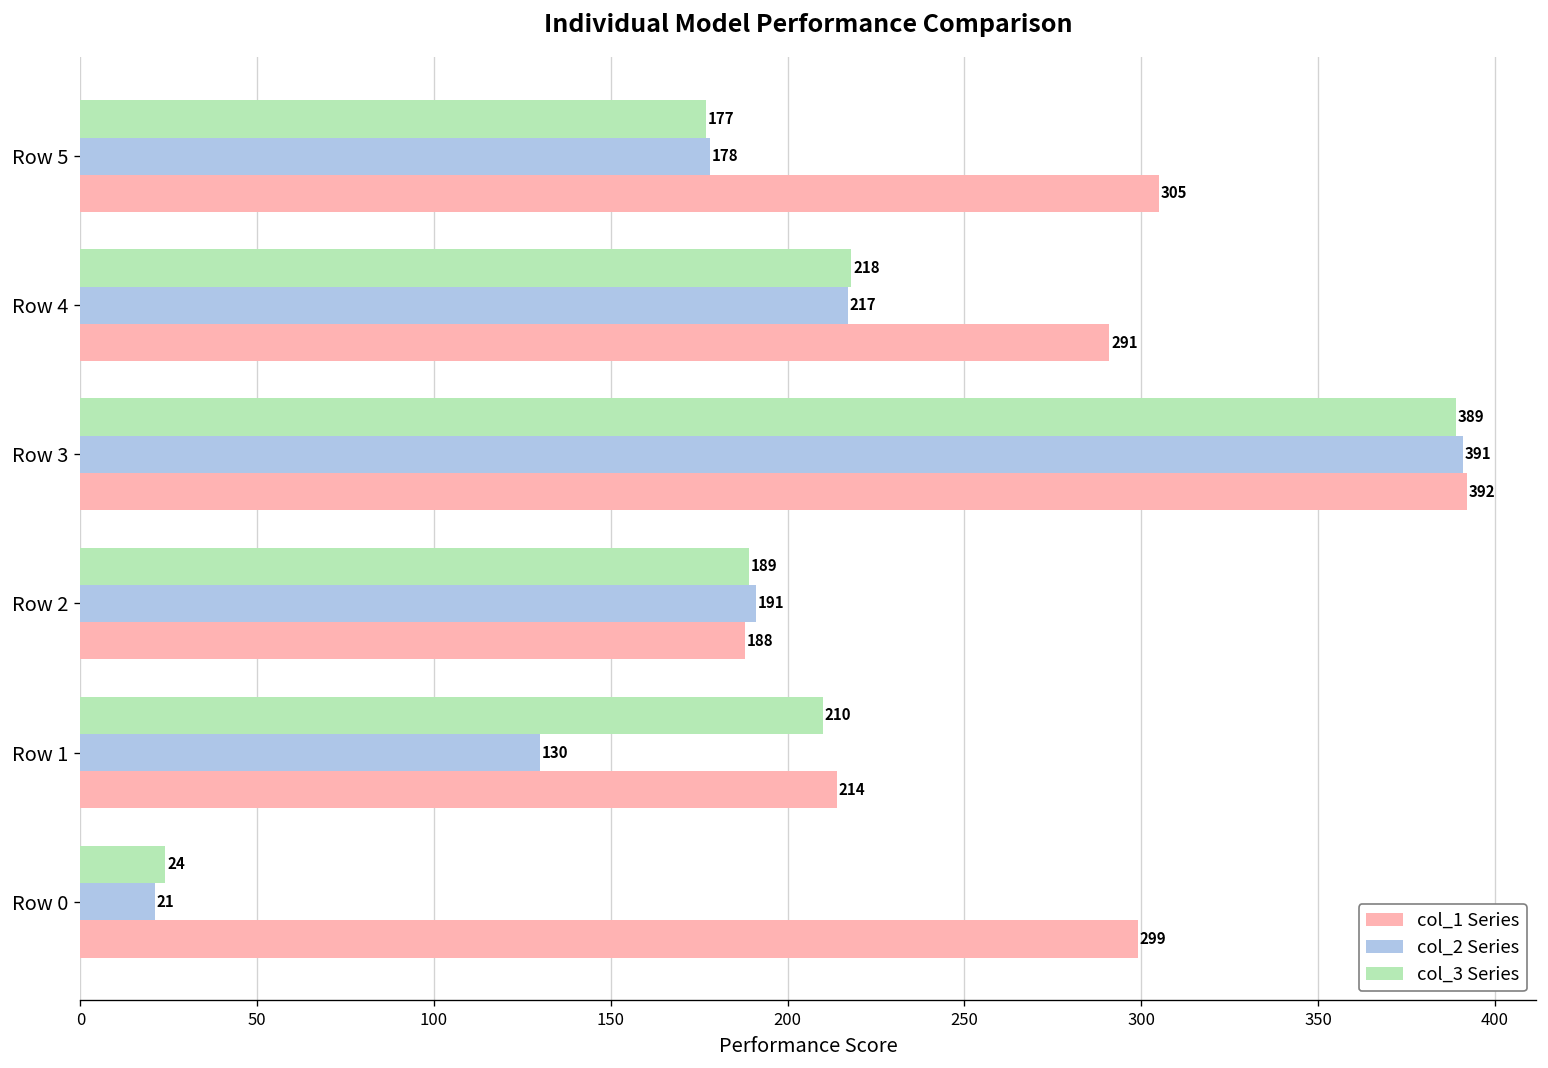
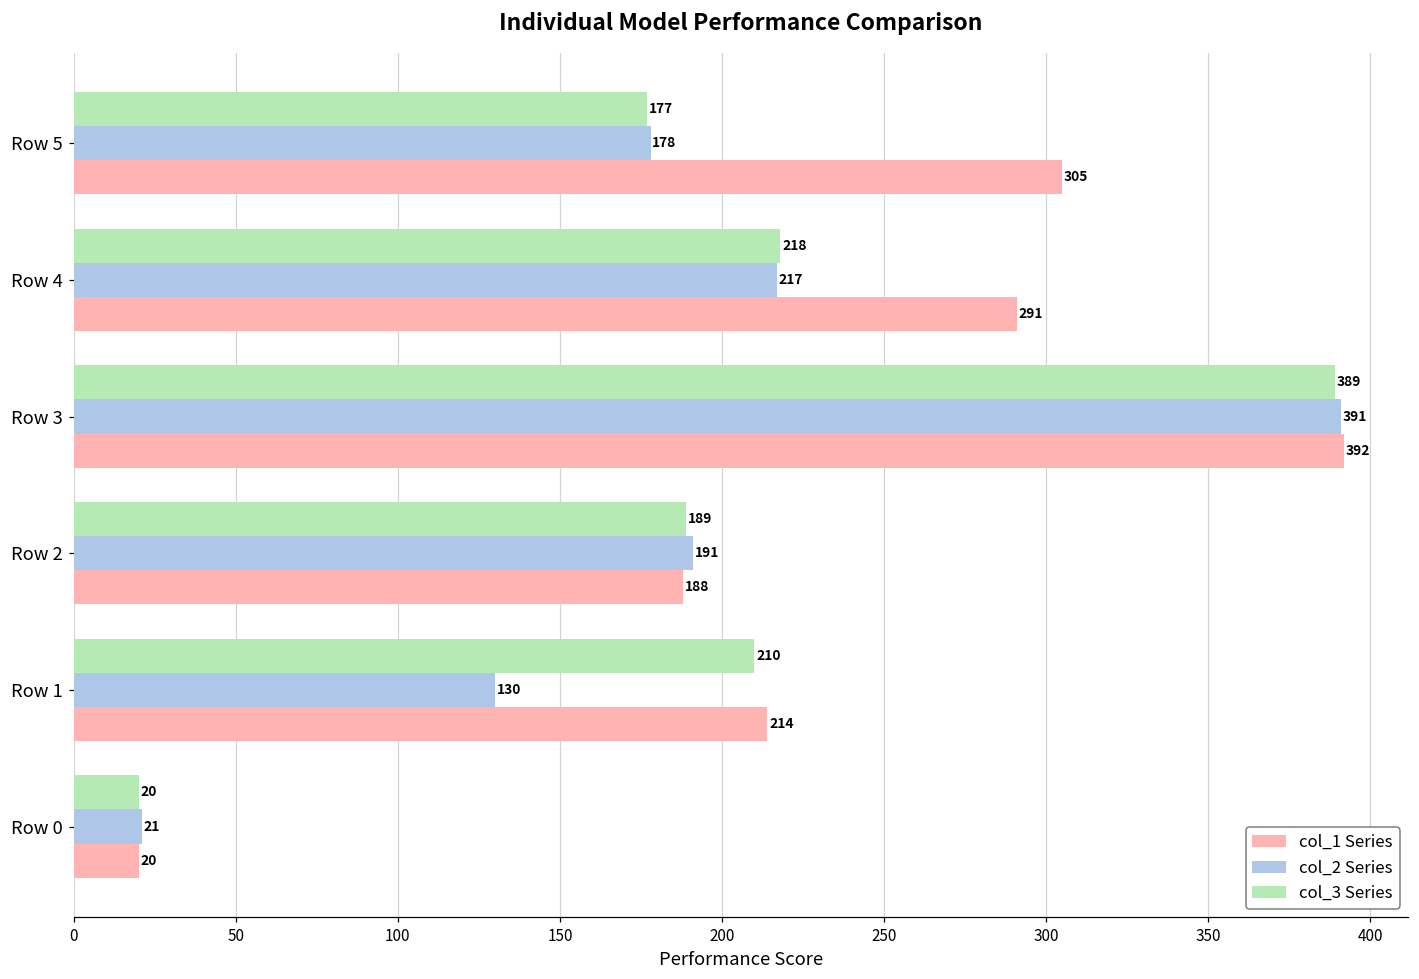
  {
    "col_1 Series": {
      "Row 5": 305,
      "Row 4": 291,
      "Row 3": 392,
      "Row 2": 188,
      "Row 1": 214,
-     "Row 0": 299
+     "Row 0": 20
    },
    "col_2 Series": {
      "Row 5": 178,
      "Row 4": 217,
      "Row 3": 391,
      "Row 2": 191,
      "Row 1": 130,
      "Row 0": 21
    },
    "col_3 Series": {
      "Row 5": 177,
      "Row 4": 218,
      "Row 3": 389,
      "Row 2": 189,
      "Row 1": 210,
-     "Row 0": 24
+     "Row 0": 20
    }
  }
